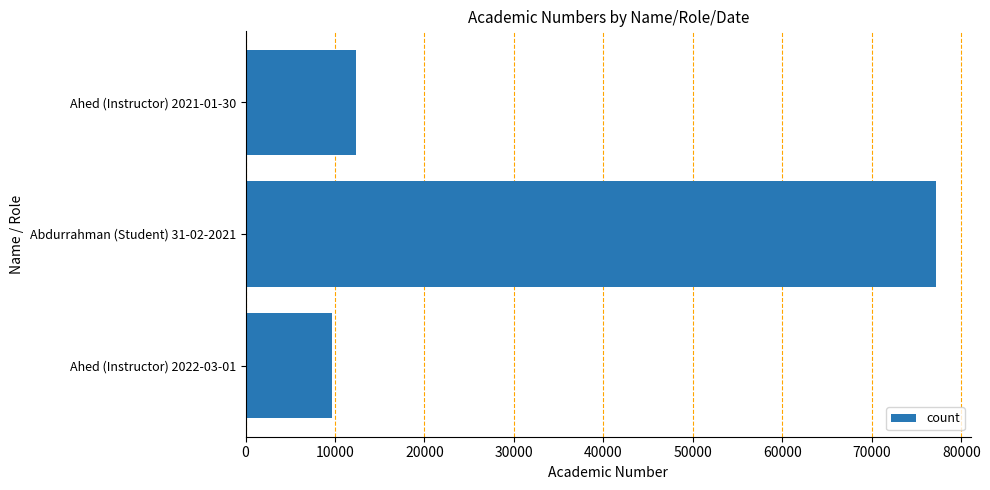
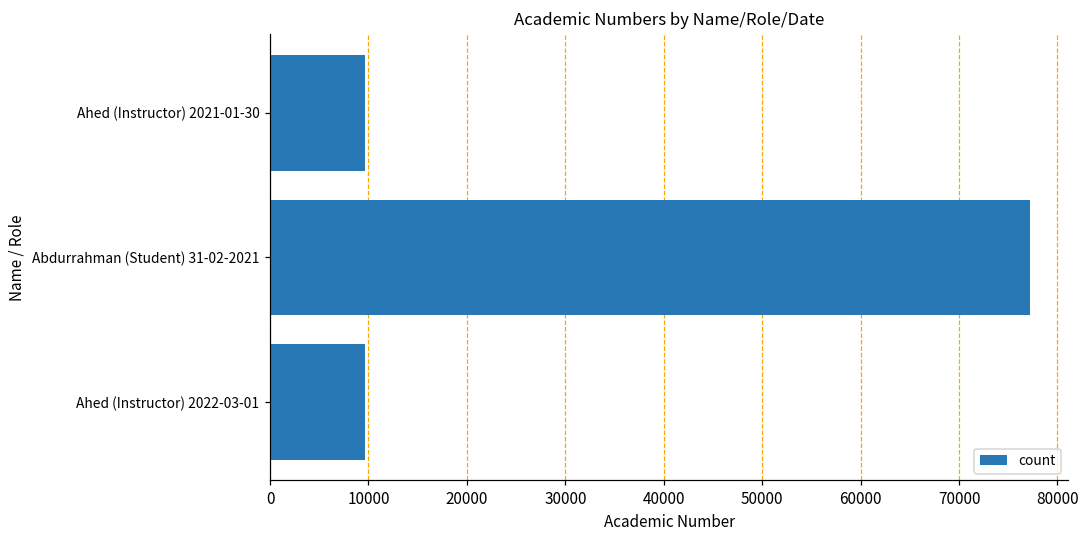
  {
-   "Ahed (Instructor) 2021-01-30": 12000,
+   "Ahed (Instructor) 2021-01-30": 10000,
    "Abdurrahman (Student) 31-02-2021": 77000,
    "Ahed (Instructor) 2022-03-01": 10000
  }
